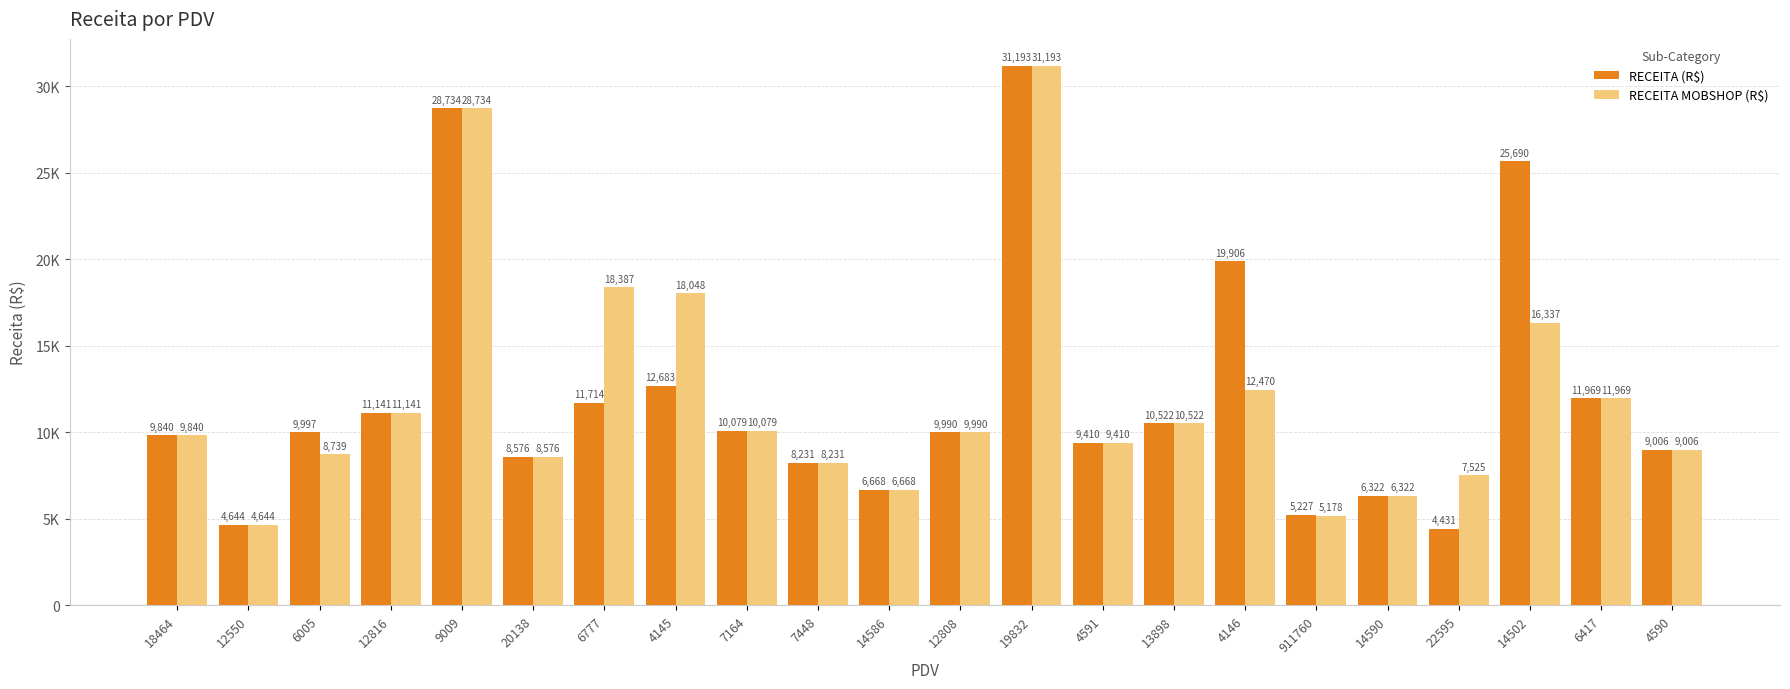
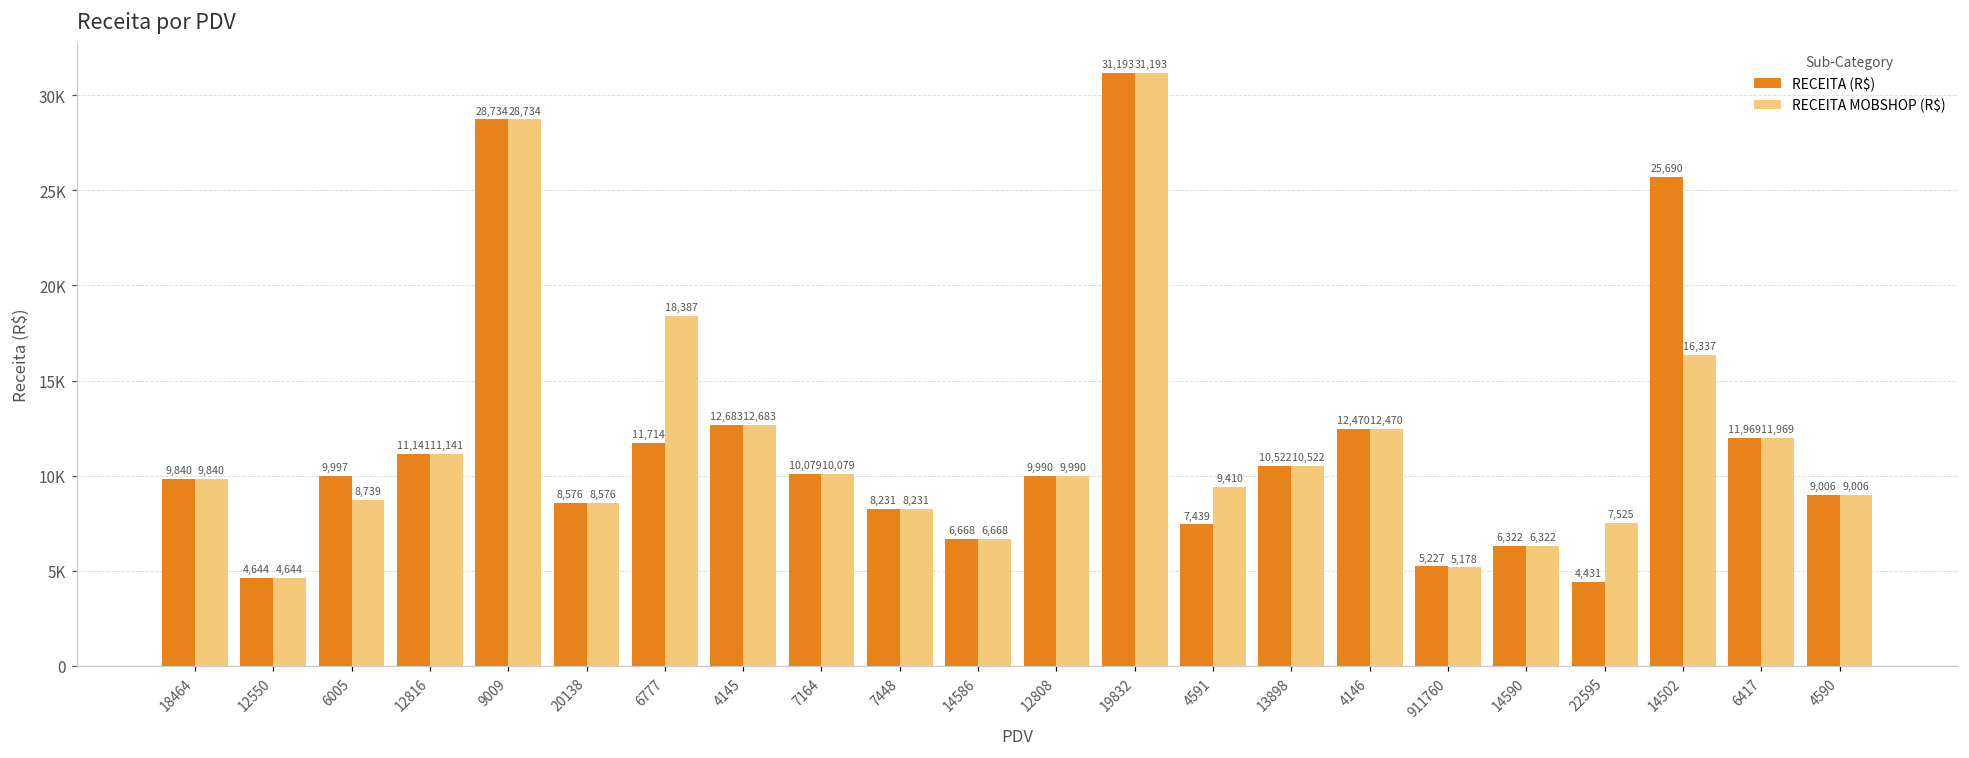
  {
    "RECEITA (R$)": {
      "18464": "9,840",
      "12550": "4,644",
      "6005": "9,997",
      "12816": "11,141",
      "9009": "28,734",
      "20138": "8,576",
      "6777": "11,714",
      "4145": "12,683",
      "7164": "10,079",
      "7448": "8,231",
      "14586": "6,668",
      "12808": "9,990",
      "19832": "31,193",
-     "4591": "9,410",
+     "4591": "7,439",
      "13898": "10,522",
-     "4146": "19,906",
+     "4146": "12,470",
      "911760": "5,227",
      "14590": "6,322",
      "22595": "4,431",
      "14502": "25,690",
      "6417": "11,969",
      "4590": "9,006"
    },
    "RECEITA MOBSHOP (R$)": {
      "18464": "9,840",
      "12550": "4,644",
      "6005": "8,739",
      "12816": "11,141",
      "9009": "28,734",
      "20138": "8,576",
      "6777": "18,387",
-     "4145": "18,048",
+     "4145": "12,683",
      "7164": "10,079",
      "7448": "8,231",
      "14586": "6,668",
      "12808": "9,990",
      "19832": "31,193",
      "4591": "9,410",
      "13898": "10,522",
      "4146": "12,470",
      "911760": "5,178",
      "14590": "6,322",
      "22595": "7,525",
      "14502": "16,337",
      "6417": "11,969",
      "4590": "9,006"
    }
  }
